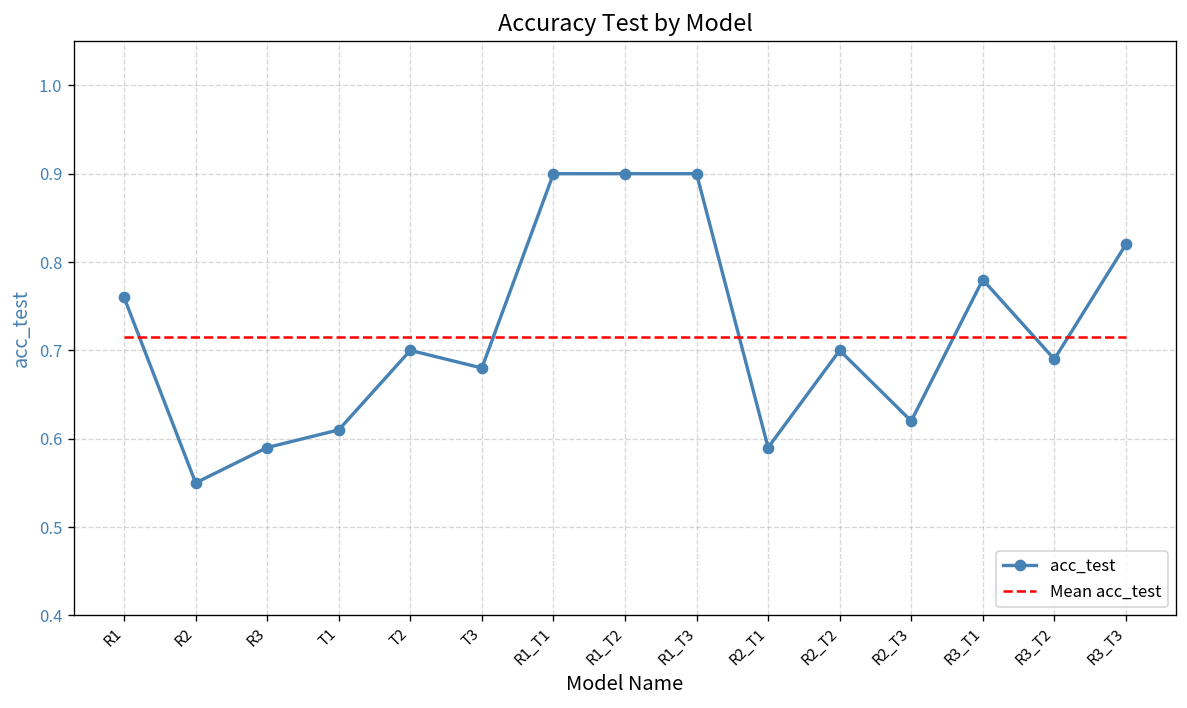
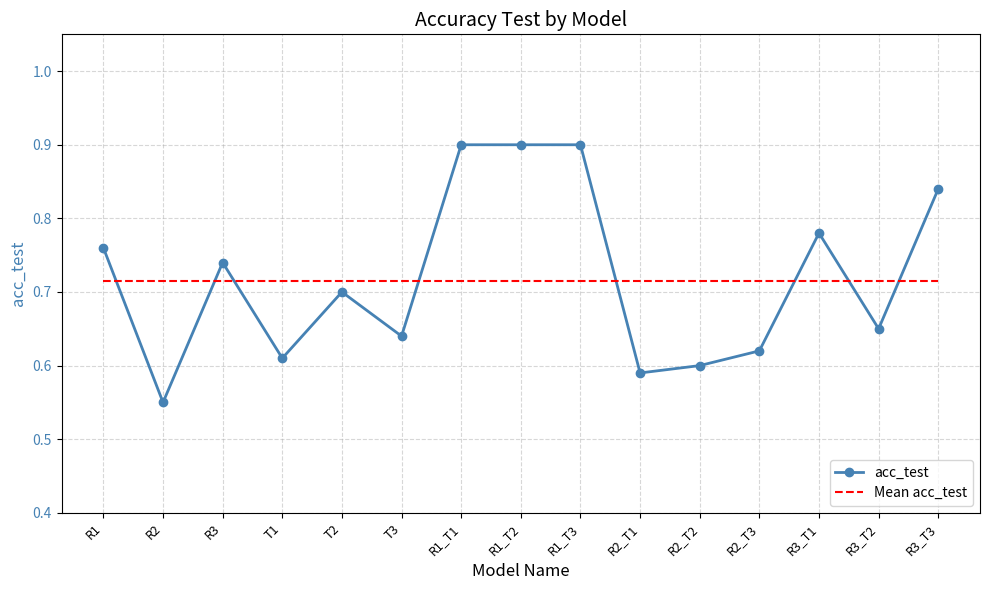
  {
    "acc_test": {
      "R1": 0.76,
      "R2": 0.55,
-     "R3": 0.59,
+     "R3": 0.74,
      "T1": 0.61,
      "T2": 0.70,
-     "T3": 0.68,
+     "T3": 0.64,
      "R1_T1": 0.90,
      "R1_T2": 0.90,
      "R1_T3": 0.90,
      "R2_T1": 0.59,
-     "R2_T2": 0.7,
+     "R2_T2": 0.6,
      "R2_T3": 0.62,
      "R3_T1": 0.78,
-     "R3_T2": 0.69,
-     "R3_T3": 0.82
+     "R3_T2": 0.65,
+     "R3_T3": 0.84
    },
    "Mean acc_test": {
      "R1": 0.72,
      "R2": 0.72,
      "R3": 0.72,
      "T1": 0.72,
      "T2": 0.72,
      "T3": 0.72,
      "R1_T1": 0.72,
      "R1_T2": 0.72,
      "R1_T3": 0.72,
      "R2_T1": 0.72,
      "R2_T2": 0.72,
      "R2_T3": 0.72,
      "R3_T1": 0.72,
      "R3_T2": 0.72,
      "R3_T3": 0.72
    }
  }
